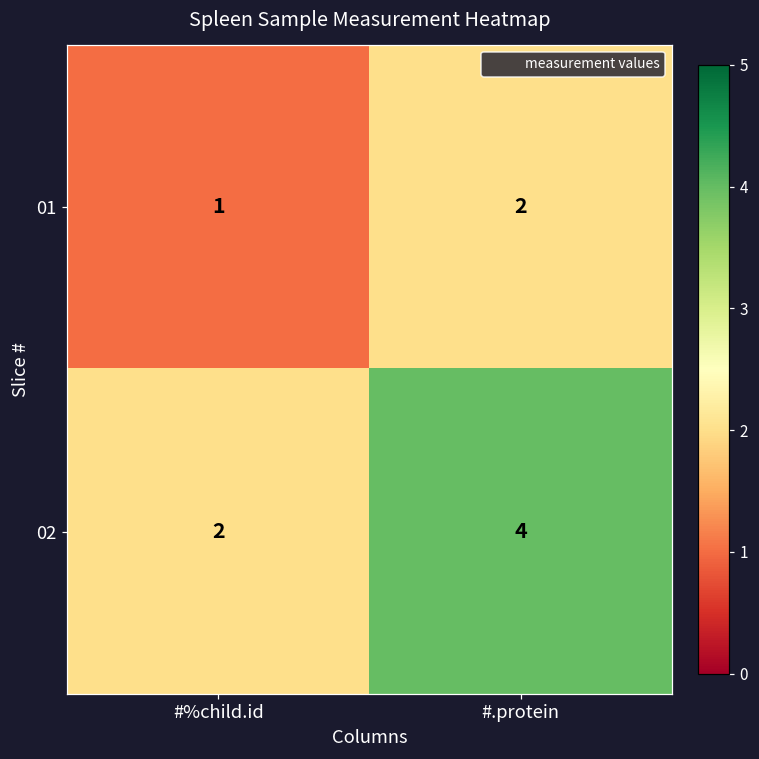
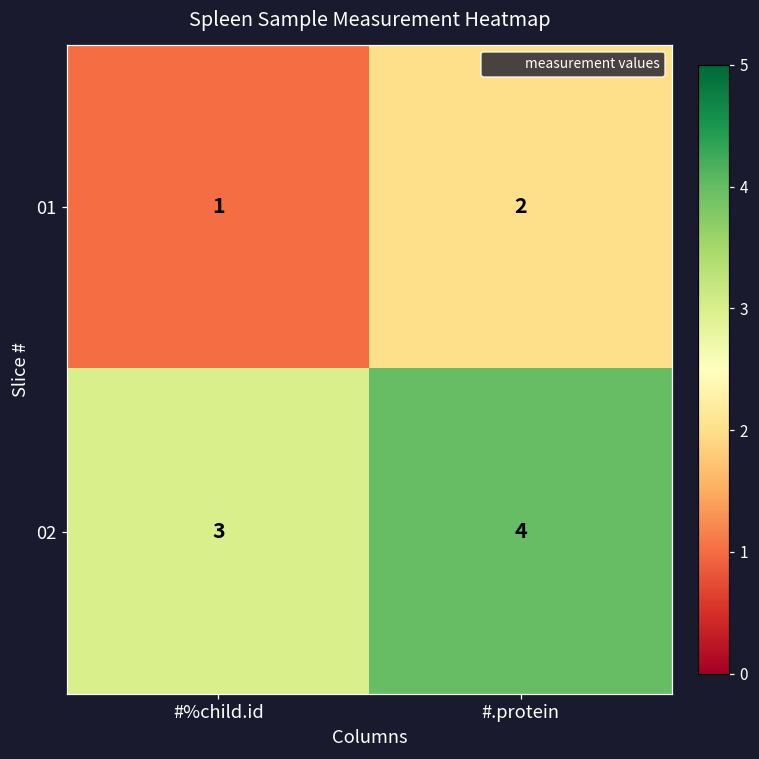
  {
    "01": {
      "#%child.id": 1,
      "#.protein": 2
    },
    "02": {
-     "#%child.id": 2,
+     "#%child.id": 3,
      "#.protein": 4
    }
  }
